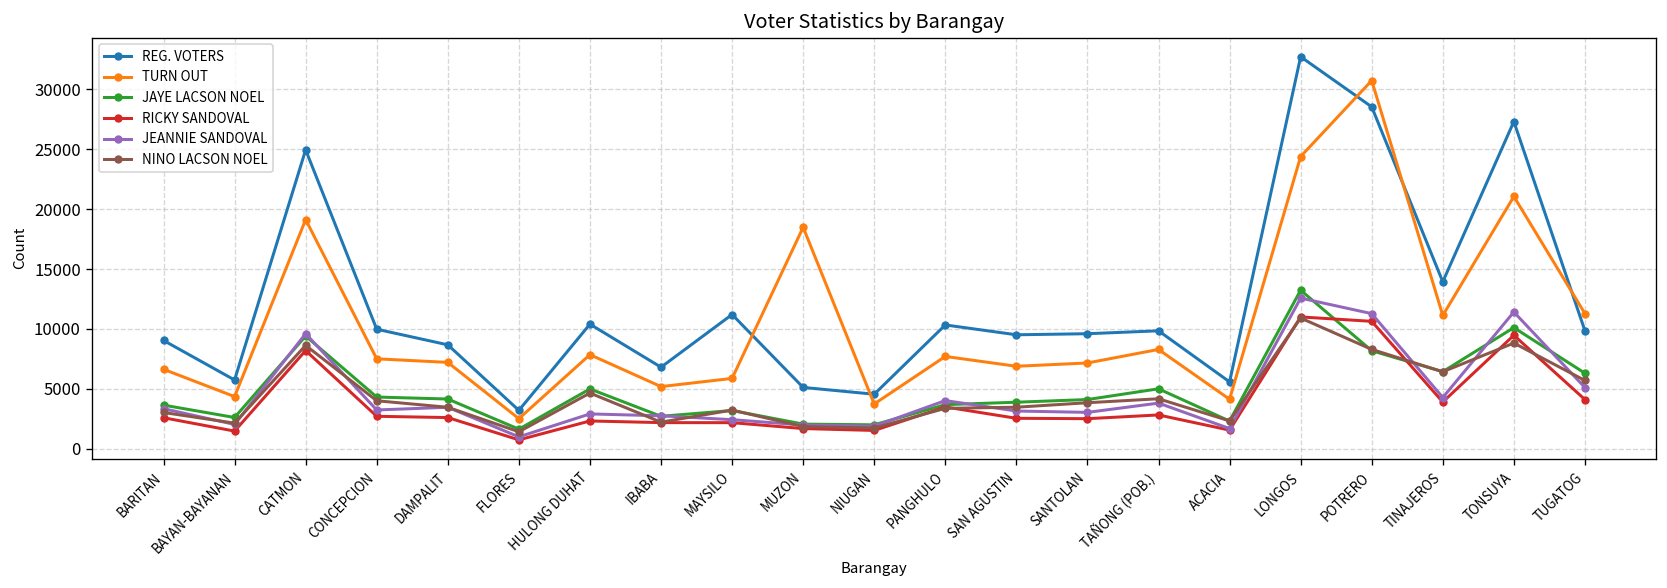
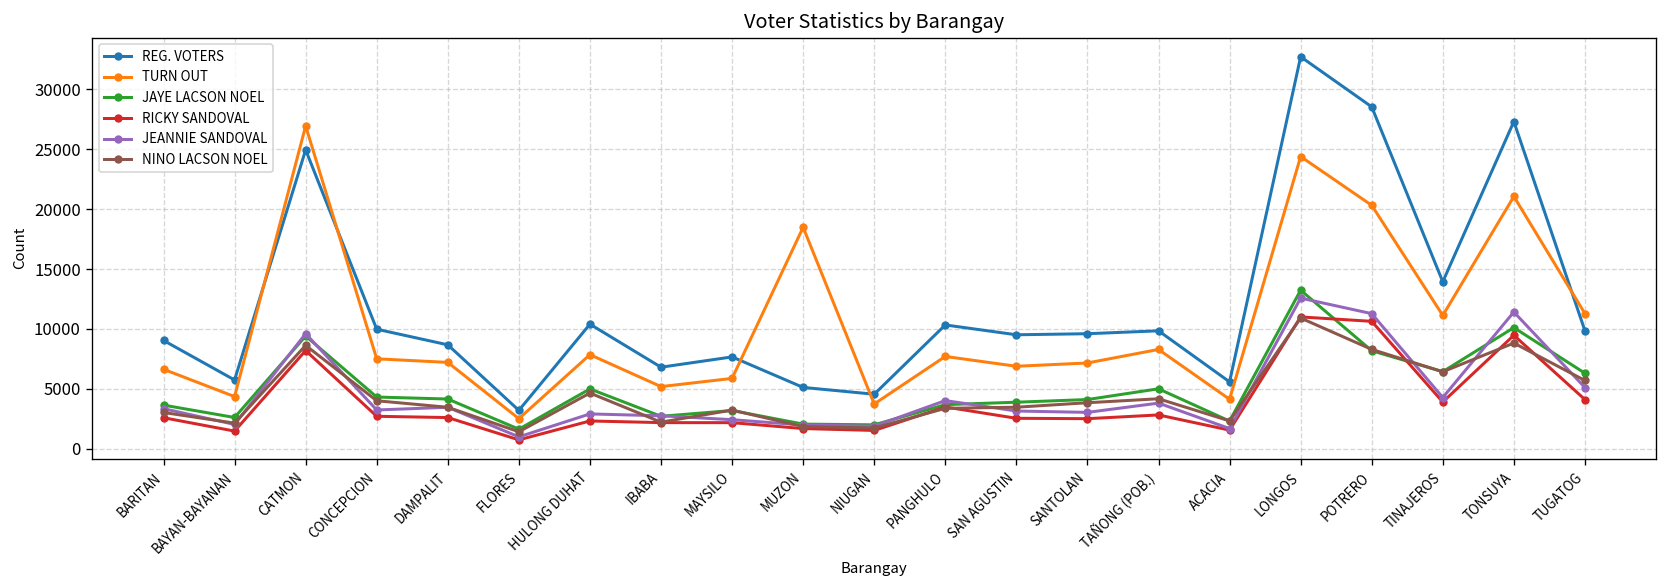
  {
    "REG. VOTERS": {
      "BARITAN": 9000,
      "BAYAN-BAYANAN": 6000,
      "CATMON": 25000,
      "CONCEPCION": 10000,
      "DAMPALIT": 9000,
      "FLORES": 3000,
      "HULONG DUHAT": 10000,
      "IBABA": 7000,
-     "MAYSILO": 11000,
+     "MAYSILO": 8000,
      "MUZON": 5000,
      "NIUGAN": 5000,
      "PANGHULO": 10000,
      "SAN AGUSTIN": 10000,
      "SANTOLAN": 10000,
      "TAÑONG (POB.)": 10000,
      "ACACIA": 6000,
      "LONGOS": 33000,
      "POTRERO": 29000,
      "TINAJEROS": 14000,
      "TONSUYA": 27000,
      "TUGATOG": 10000
    },
    "TURN OUT": {
      "BARITAN": 7000,
      "BAYAN-BAYANAN": 4000,
-     "CATMON": 19000,
+     "CATMON": 27000,
      "CONCEPCION": 8000,
      "DAMPALIT": 7000,
      "FLORES": 3000,
      "HULONG DUHAT": 8000,
      "IBABA": 5000,
      "MAYSILO": 6000,
      "MUZON": 18000,
      "NIUGAN": 4000,
      "PANGHULO": 8000,
      "SAN AGUSTIN": 7000,
      "SANTOLAN": 7000,
      "TAÑONG (POB.)": 8000,
      "ACACIA": 4000,
      "LONGOS": 24000,
-     "POTRERO": 31000,
+     "POTRERO": 20000,
      "TINAJEROS": 11000,
      "TONSUYA": 21000,
      "TUGATOG": 11000
    },
    "JAYE LACSON NOEL": {
      "BARITAN": 4000,
      "BAYAN-BAYANAN": 3000,
      "CONCEPCION": 4000,
      "DAMPALIT": 4000,
      "HULONG DUHAT": 5000,
      "SAN AGUSTIN": 4000,
      "SANTOLAN": 4000,
      "TAÑONG (POB.)": 5000,
      "LONGOS": 13000,
      "TONSUYA": 10000,
      "TUGATOG": 6000
    },
    "RICKY SANDOVAL": {
      "BARITAN": 3000,
      "BAYAN-BAYANAN": 1000,
      "CATMON": 8000,
      "CONCEPCION": 3000,
      "DAMPALIT": 3000,
      "FLORES": 1000,
      "HULONG DUHAT": 2000,
      "SAN AGUSTIN": 3000,
      "SANTOLAN": 3000,
      "TAÑONG (POB.)": 3000,
      "POTRERO": 11000,
      "TINAJEROS": 4000,
      "TONSUYA": 9000,
      "TUGATOG": 4000
    },
    "JEANNIE SANDOVAL": {
      "BARITAN": 3000,
      "CONCEPCION": 3000,
      "FLORES": 1000,
      "HULONG DUHAT": 3000,
      "PANGHULO": 4000,
      "SAN AGUSTIN": 3000,
      "SANTOLAN": 3000,
      "TAÑONG (POB.)": 4000,
      "LONGOS": 13000,
      "POTRERO": 11000,
      "TINAJEROS": 4000,
      "TONSUYA": 11000,
      "TUGATOG": 5000
    },
    "NINO LACSON NOEL": {
      "BARITAN": 3000,
      "CATMON": 9000,
      "CONCEPCION": 4000,
      "HULONG DUHAT": 5000,
      "SAN AGUSTIN": 3000,
      "SANTOLAN": 4000,
      "TAÑONG (POB.)": 4000,
      "TONSUYA": 9000,
      "TUGATOG": 6000
    }
  }
